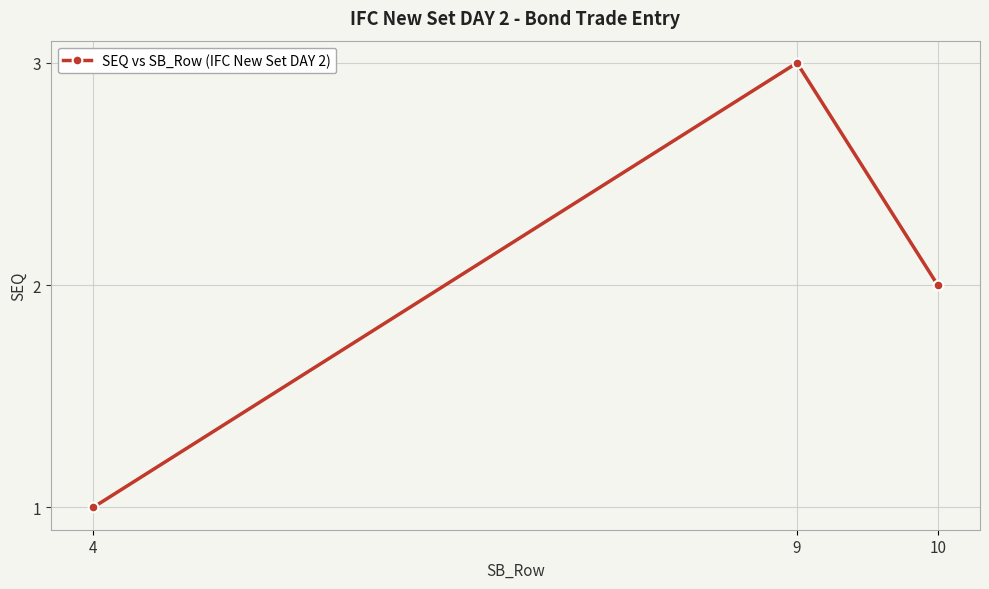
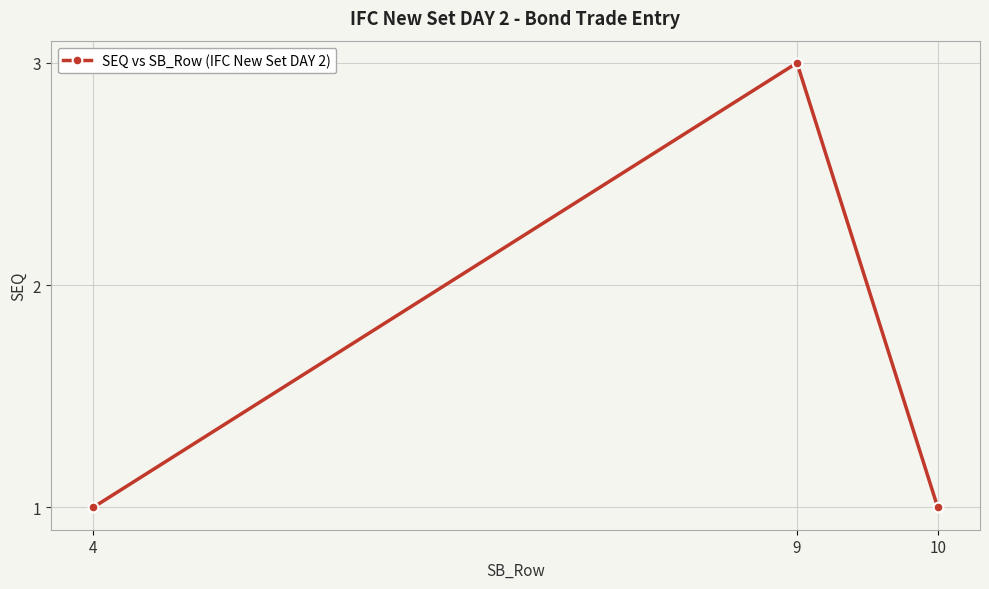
  {
    "4": 1,
    "9": 3,
-   "10": 2
+   "10": 1
  }
